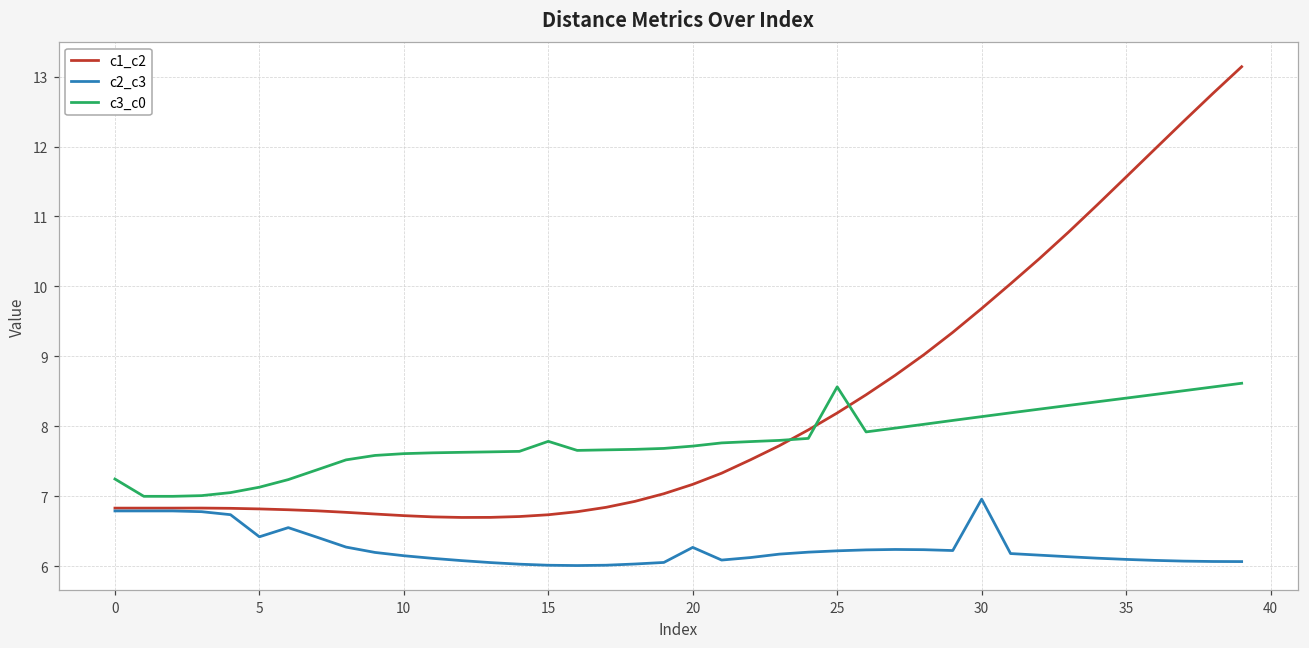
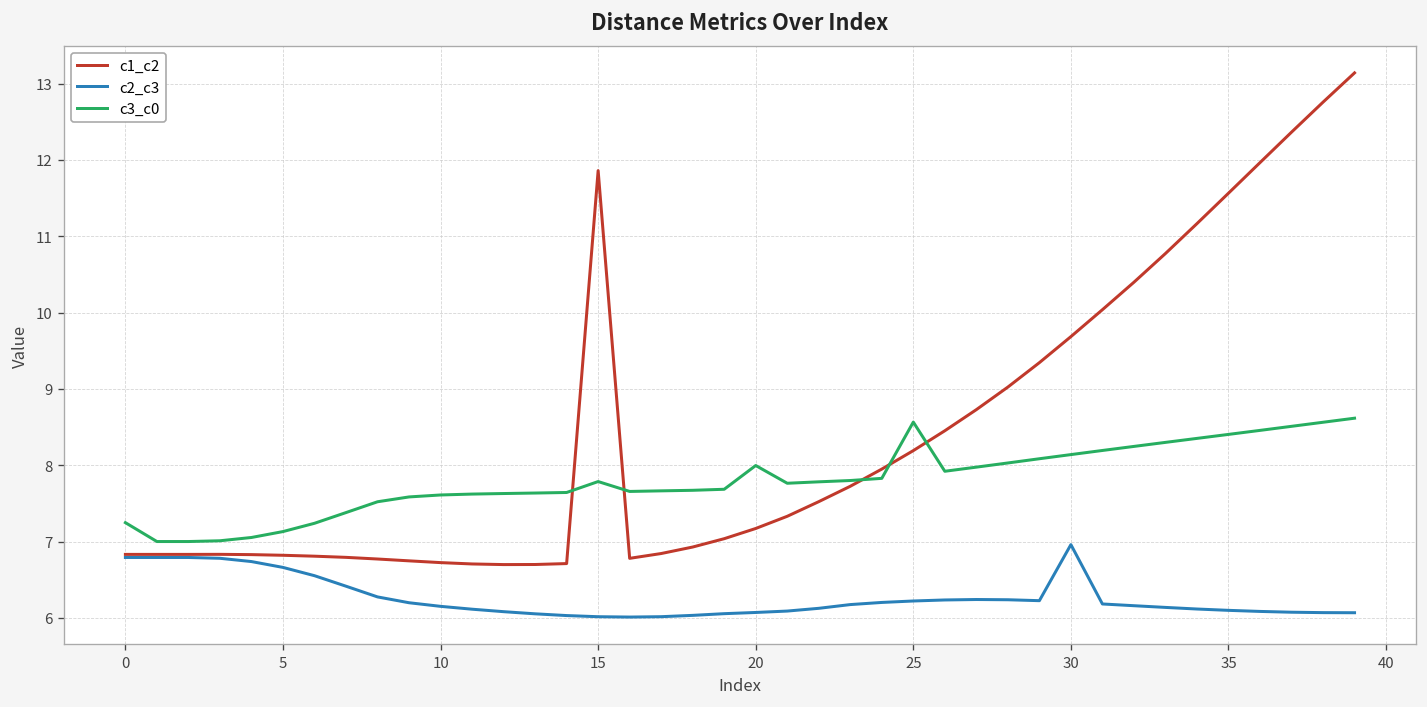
  {
    "c1_c2": {
      "0": 6.8,
      "5": 6.8,
      "10": 6.7,
-     "15": 6.7,
+     "15": 11.9,
      "20": 7.2,
      "25": 8.2,
      "30": 9.7,
      "35": 11.6
    },
    "c2_c3": {
      "0": 6.8,
-     "5": 6.4,
+     "5": 6.7,
      "10": 6.2,
      "15": 6.0,
-     "20": 6.3,
+     "20": 6.1,
      "25": 6.2,
      "30": 7.0,
      "35": 6.1
    },
    "c3_c0": {
      "0": 7.2,
      "5": 7.1,
      "10": 7.6,
      "15": 7.8,
-     "20": 7.7,
+     "20": 8.0,
      "25": 8.6,
      "30": 8.1,
      "35": 8.4
    }
  }
